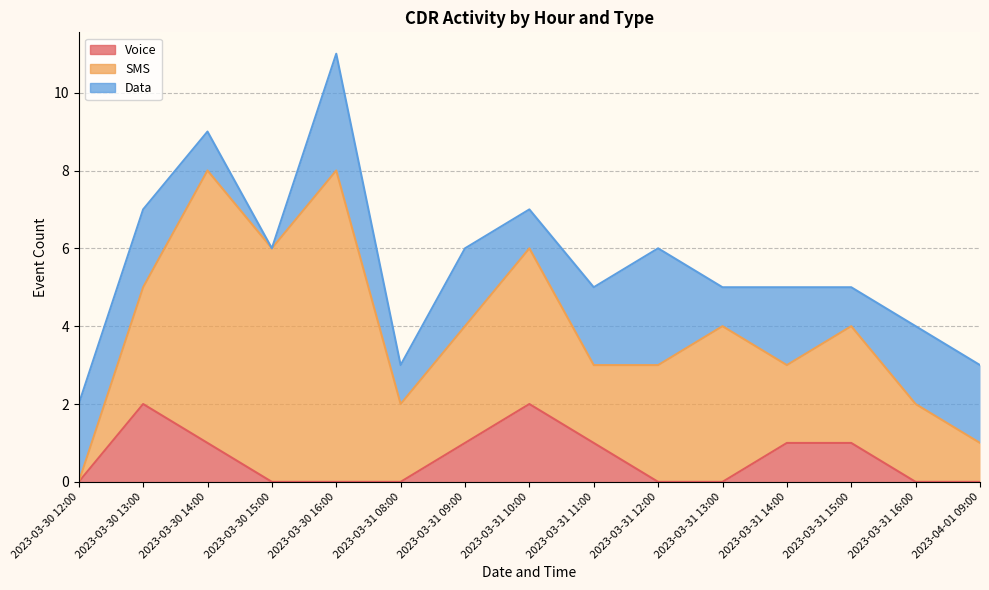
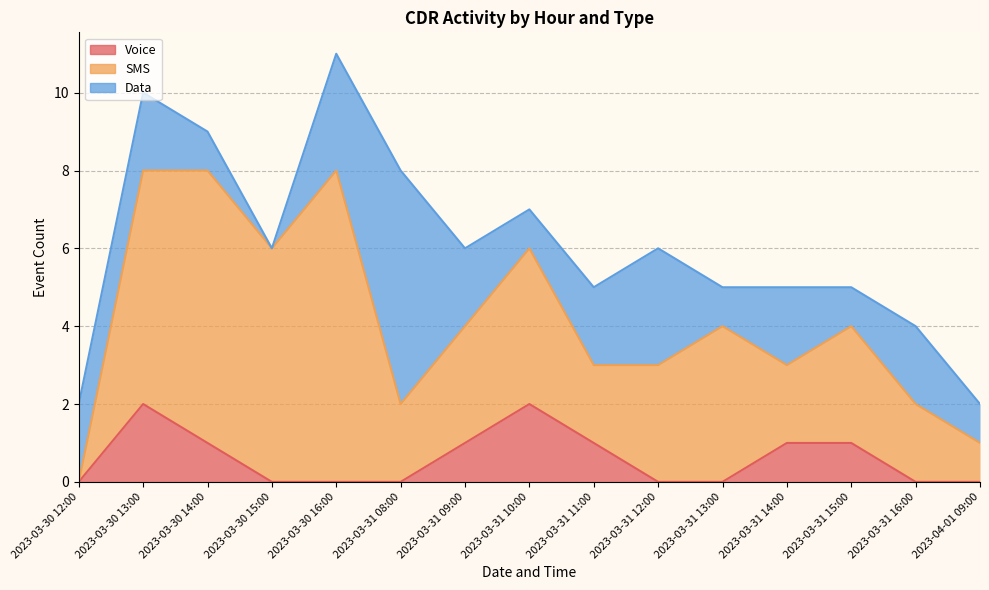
  {
    "Voice": {
      "2023-03-30 13:00": 2,
      "2023-03-30 14:00": 1,
      "2023-03-30 15:00": 0,
      "2023-03-30 16:00": 0,
      "2023-03-31 08:00": 0,
      "2023-03-31 09:00": 1,
      "2023-03-31 10:00": 2,
      "2023-03-31 11:00": 1,
      "2023-03-31 12:00": 0,
      "2023-03-31 13:00": 0,
      "2023-03-31 14:00": 1,
      "2023-03-31 15:00": 1,
      "2023-03-31 16:00": 0,
      "2023-04-01 09:00": 0
    },
    "SMS": {
-     "2023-03-30 13:00": 3,
+     "2023-03-30 13:00": 6,
      "2023-03-30 14:00": 7,
      "2023-03-30 16:00": 8,
      "2023-03-31 08:00": 2,
      "2023-03-31 09:00": 3,
      "2023-03-31 10:00": 4,
      "2023-03-31 11:00": 2,
      "2023-03-31 12:00": 3,
      "2023-03-31 13:00": 4,
      "2023-03-31 14:00": 2,
      "2023-03-31 15:00": 3,
      "2023-03-31 16:00": 2,
      "2023-04-01 09:00": 1
    },
    "Data": {
      "2023-03-30 12:00": 2,
      "2023-03-30 14:00": 1,
      "2023-03-30 16:00": 3,
-     "2023-03-31 08:00": 1,
+     "2023-03-31 08:00": 6,
      "2023-03-31 09:00": 2,
      "2023-03-31 10:00": 1,
      "2023-03-31 11:00": 2,
      "2023-03-31 12:00": 3,
      "2023-03-31 13:00": 1,
      "2023-03-31 14:00": 2,
      "2023-03-31 15:00": 1,
      "2023-03-31 16:00": 2,
-     "2023-04-01 09:00": 2
+     "2023-04-01 09:00": 1
    }
  }
